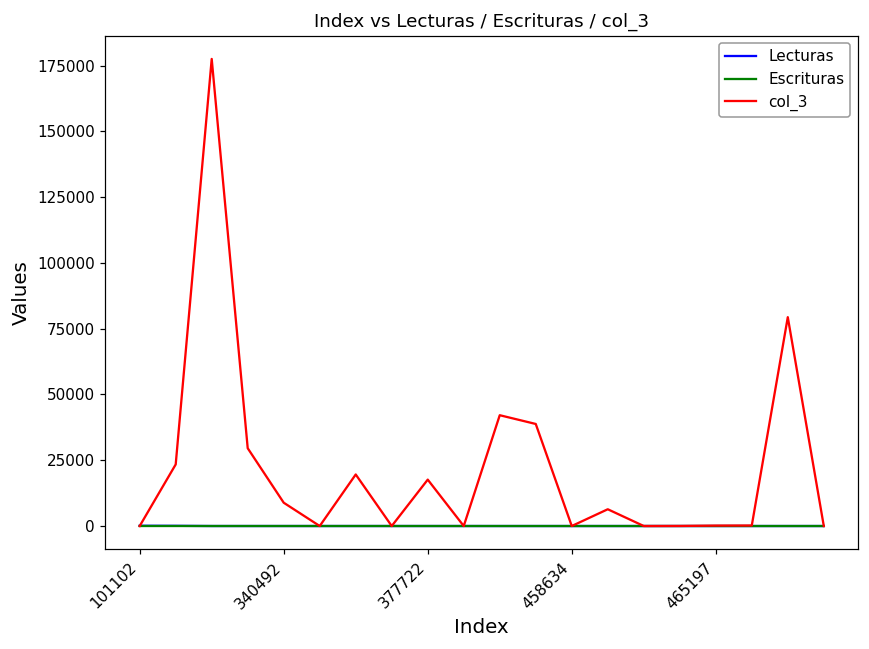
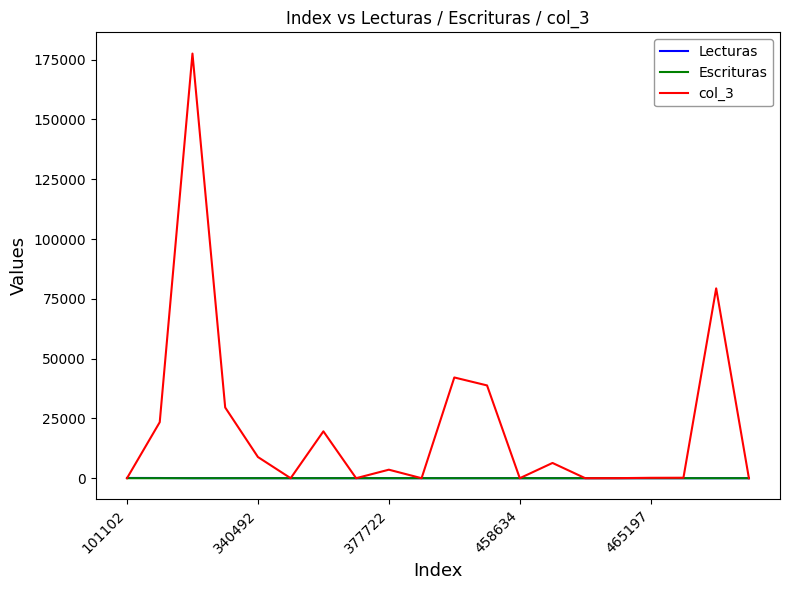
  {
    "Escrituras": {
      "340492": 0,
      "377722": 0
    },
    "col_3": {
      "340492": 9000,
-     "377722": 18000
+     "377722": 4000
    }
  }
